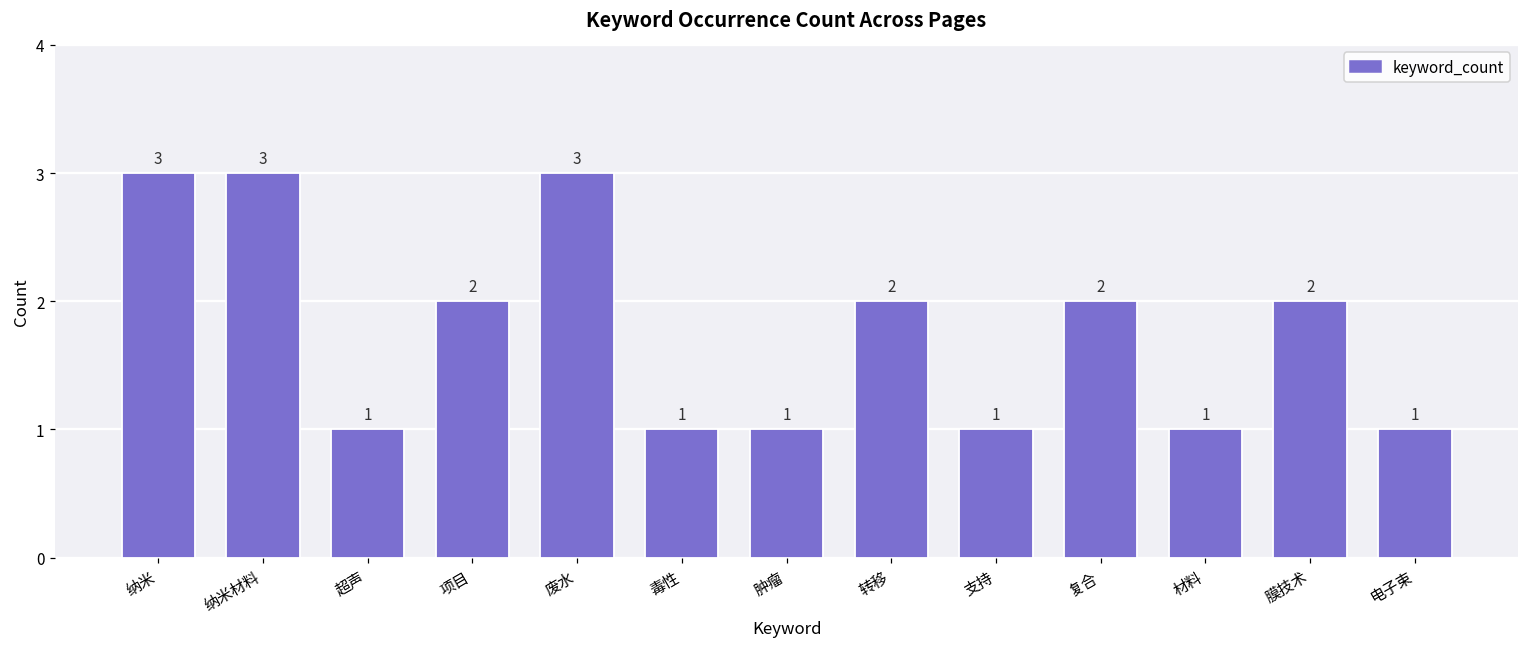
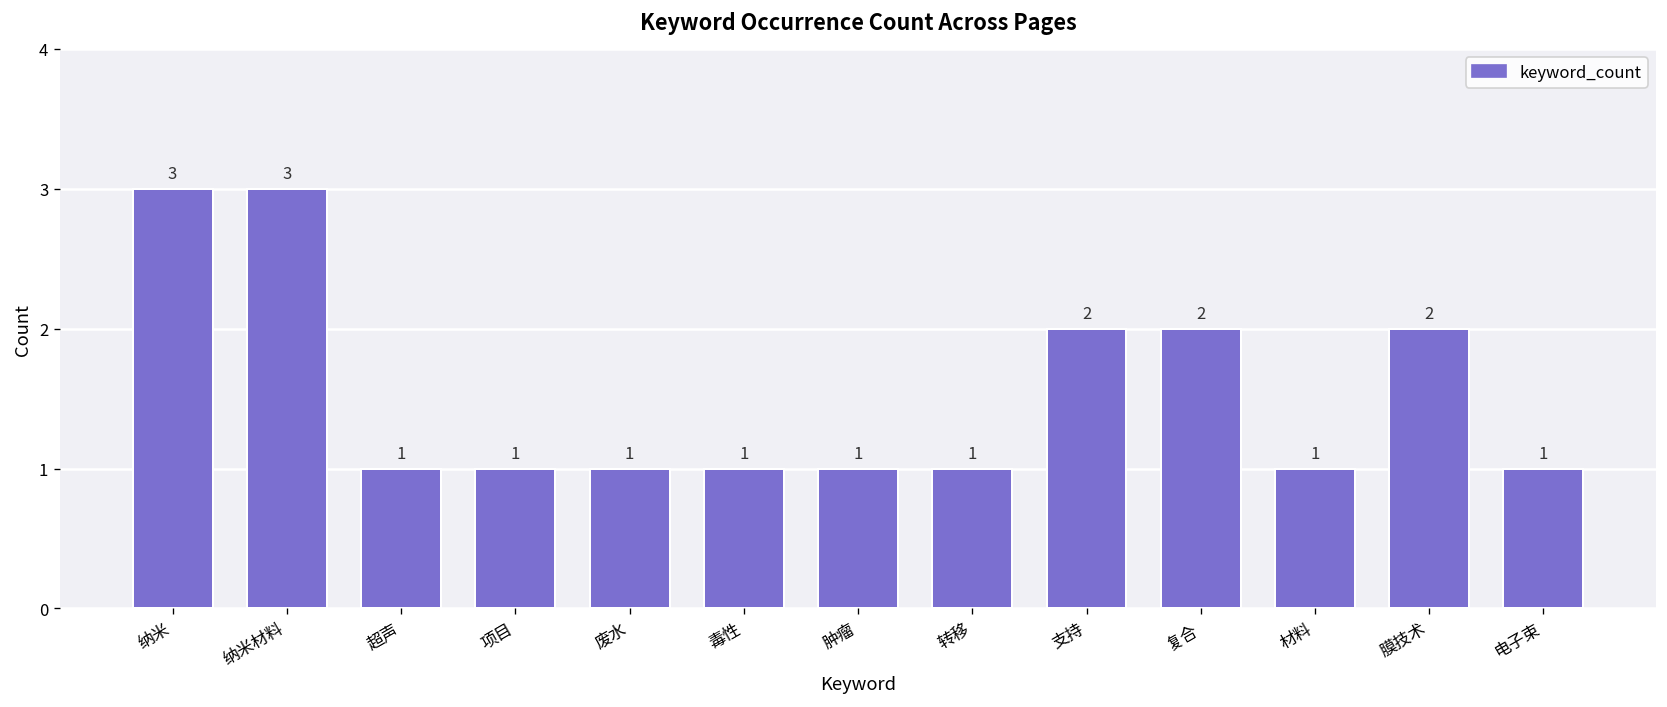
  {
    "纳米": 3,
    "纳米材料": 3,
    "超声": 1,
-   "项目": 2,
-   "废水": 3,
+   "项目": 1,
+   "废水": 1,
    "毒性": 1,
    "肿瘤": 1,
-   "转移": 2,
-   "支持": 1,
+   "转移": 1,
+   "支持": 2,
    "复合": 2,
    "材料": 1,
    "膜技术": 2,
    "电子束": 1
  }
